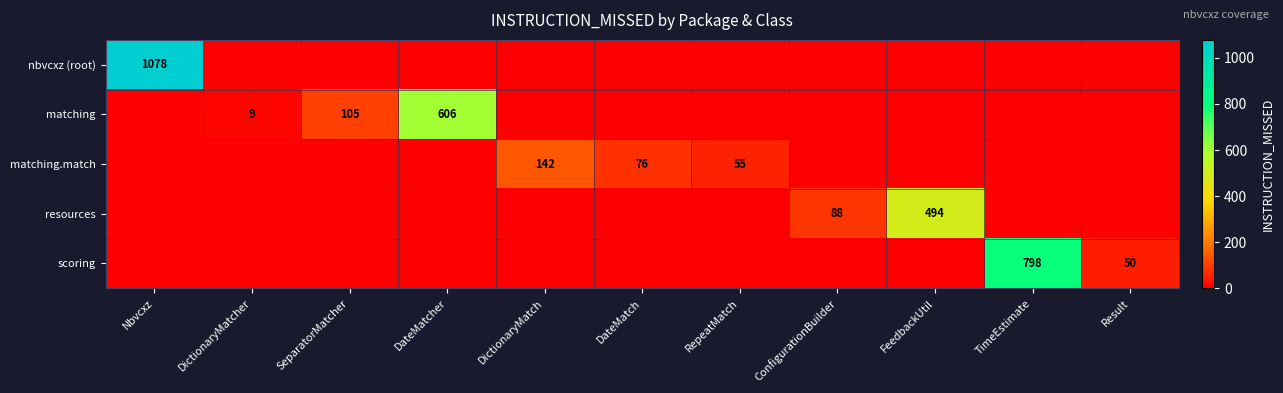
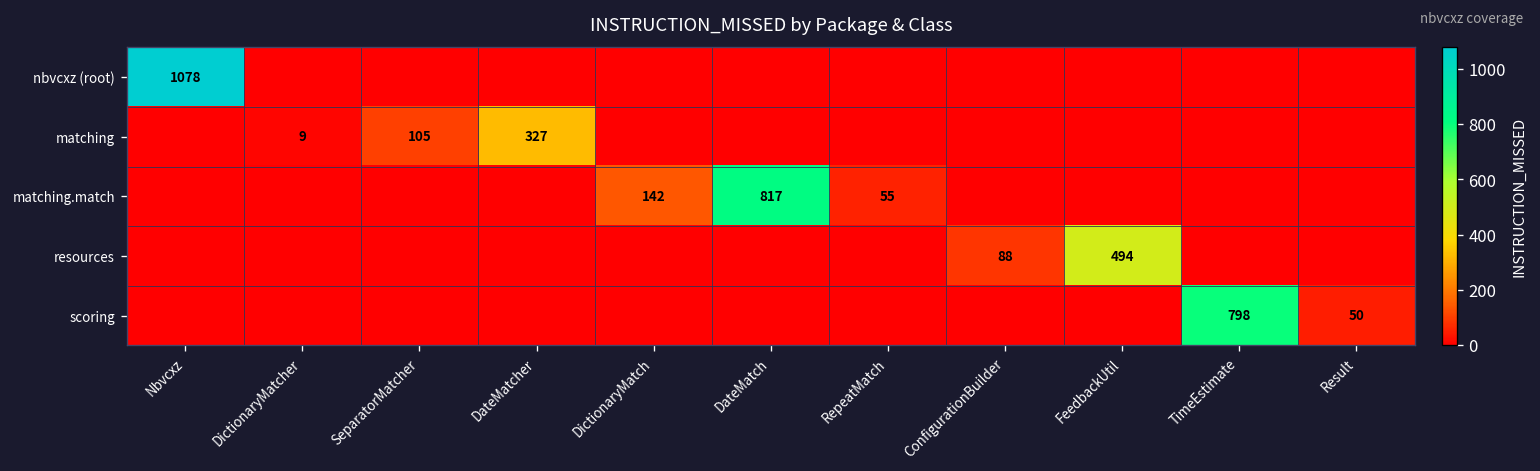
  {
    "nbvcxz (root)": {
      "Nbvcxz": 1078
    },
    "matching": {
      "DictionaryMatcher": 9,
      "SeparatorMatcher": 105,
-     "DateMatcher": 606
+     "DateMatcher": 327
    },
    "matching.match": {
      "DictionaryMatch": 142,
-     "DateMatch": 76,
+     "DateMatch": 817,
      "RepeatMatch": 55
    },
    "resources": {
      "ConfigurationBuilder": 88,
      "FeedbackUtil": 494
    },
    "scoring": {
      "TimeEstimate": 798,
      "Result": 50
    }
  }
